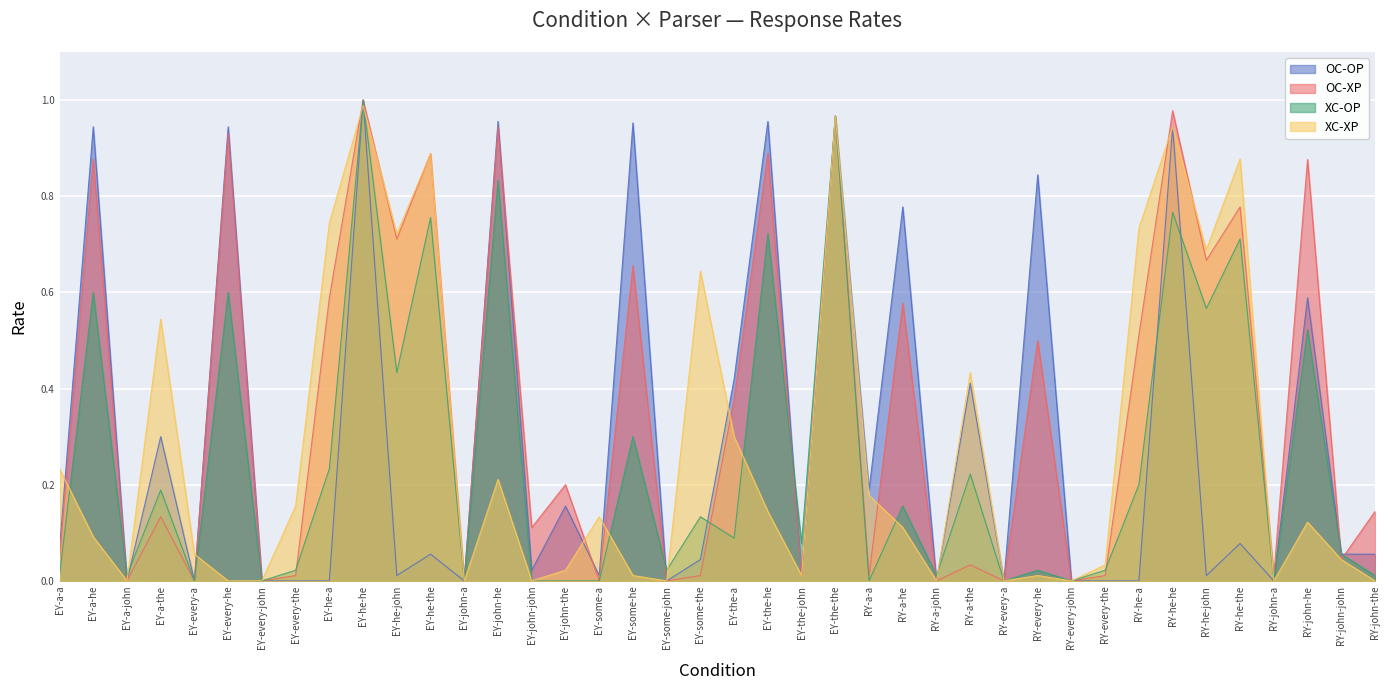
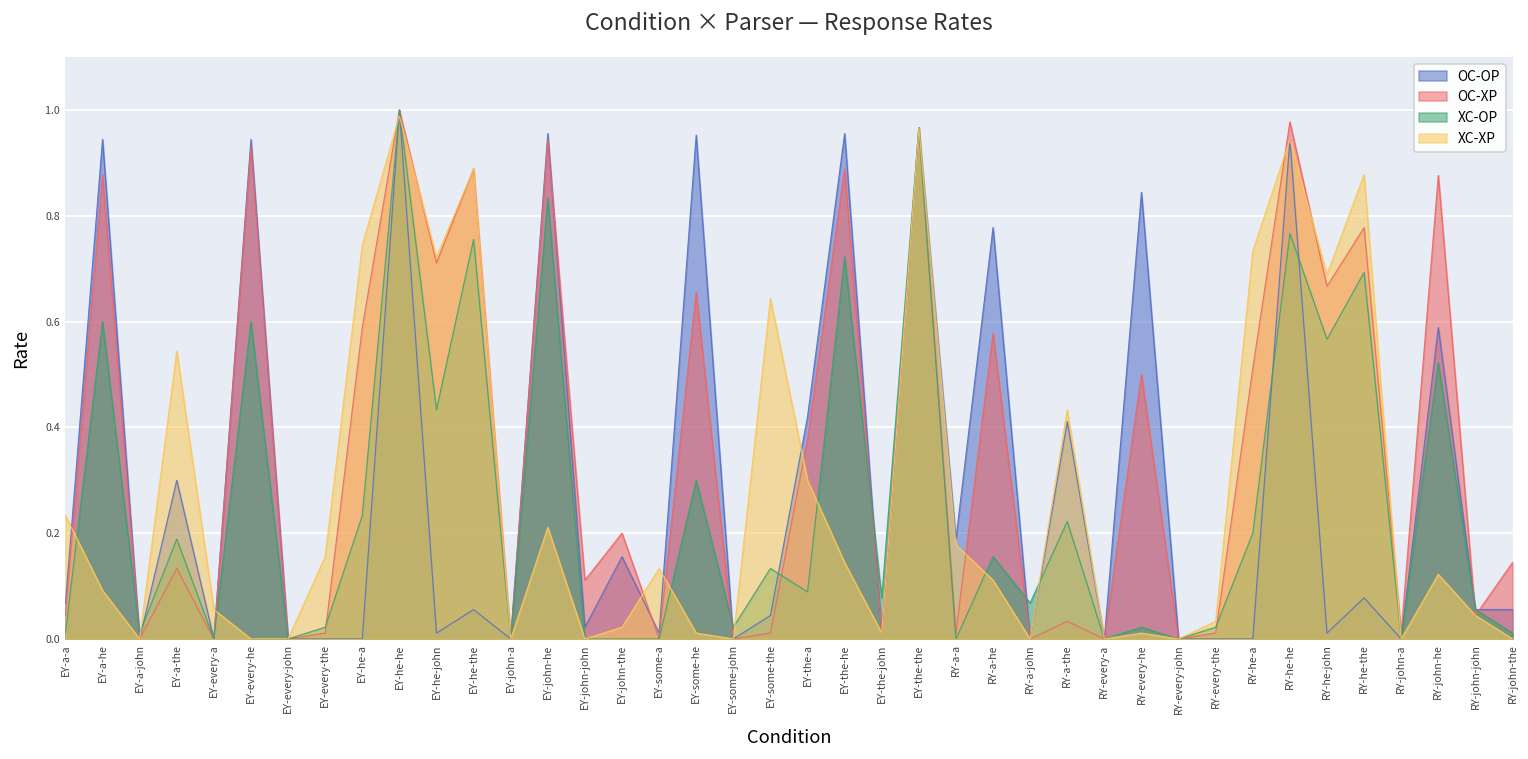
  {
    "OC-OP": {
      "EY-a-a": 0.07,
      "EY-a-he": 0.94,
      "EY-a-the": 0.30,
      "EY-every-he": 0.94,
      "EY-every-the": 0.00,
      "EY-he-a": 0.00,
      "EY-he-john": 0.01,
      "EY-he-the": 0.06,
      "EY-john-he": 0.96,
      "EY-john-john": 0.02,
      "EY-john-the": 0.16,
      "EY-some-a": 0.01,
      "EY-some-he": 0.95,
      "EY-some-the": 0.04,
      "EY-the-a": 0.42,
      "EY-the-he": 0.96,
      "RY-a-a": 0.19,
      "RY-a-he": 0.78,
      "RY-a-the": 0.41,
      "RY-every-he": 0.84,
      "RY-every-the": 0.00,
      "RY-he-a": 0.00,
      "RY-he-john": 0.01,
      "RY-he-the": 0.08,
      "RY-john-he": 0.59,
      "RY-john-the": 0.06
    },
    "OC-XP": {
      "EY-a-a": 0.04,
      "EY-a-he": 0.88,
      "EY-a-the": 0.13,
      "EY-every-he": 0.93,
      "EY-every-the": 0.01,
      "EY-he-a": 0.59,
      "EY-he-john": 0.71,
      "EY-john-he": 0.94,
      "EY-john-john": 0.11,
      "EY-john-the": 0.20,
      "EY-some-he": 0.66,
      "EY-some-the": 0.01,
      "EY-the-a": 0.38,
      "EY-the-he": 0.89,
      "RY-a-a": 0.01,
      "RY-a-he": 0.58,
      "RY-a-the": 0.03,
      "RY-every-he": 0.50,
      "RY-every-the": 0.01,
      "RY-he-a": 0.51,
      "RY-he-he": 0.98,
      "RY-he-john": 0.67,
      "RY-he-the": 0.78,
      "RY-john-a": 0.01,
      "RY-john-he": 0.88,
      "RY-john-the": 0.14
    },
    "XC-OP": {
      "EY-a-a": 0.01,
      "EY-a-he": 0.60,
      "EY-a-john": 0.01,
      "EY-a-the": 0.19,
      "EY-every-he": 0.60,
      "EY-every-the": 0.02,
      "EY-he-a": 0.23,
      "EY-he-john": 0.43,
      "EY-he-the": 0.76,
      "EY-john-he": 0.83,
      "EY-john-the": 0.00,
      "EY-some-he": 0.30,
      "EY-some-john": 0.02,
      "EY-some-the": 0.13,
      "EY-the-a": 0.09,
      "EY-the-he": 0.72,
      "EY-the-john": 0.08,
      "RY-a-a": 0.00,
      "RY-a-he": 0.16,
-     "RY-a-john": 0.01,
+     "RY-a-john": 0.07,
      "RY-a-the": 0.22,
      "RY-every-he": 0.02,
      "RY-every-the": 0.02,
      "RY-he-a": 0.20,
      "RY-he-he": 0.77,
      "RY-he-john": 0.57,
-     "RY-he-the": 0.71,
+     "RY-he-the": 0.69,
      "RY-john-he": 0.52,
      "RY-john-the": 0.01
    },
    "XC-XP": {
      "EY-a-a": 0.23,
      "EY-a-he": 0.09,
      "EY-a-the": 0.54,
      "EY-every-a": 0.06,
      "EY-every-he": 0.00,
      "EY-every-the": 0.16,
      "EY-he-a": 0.74,
      "EY-he-he": 0.99,
      "EY-he-john": 0.72,
      "EY-john-he": 0.21,
      "EY-john-the": 0.02,
      "EY-some-a": 0.13,
      "EY-some-he": 0.01,
      "EY-some-the": 0.64,
      "EY-the-a": 0.30,
      "EY-the-he": 0.14,
      "RY-a-a": 0.18,
      "RY-a-he": 0.11,
      "RY-a-the": 0.43,
      "RY-every-he": 0.01,
      "RY-every-the": 0.03,
      "RY-he-a": 0.73,
      "RY-he-john": 0.69,
      "RY-he-the": 0.88,
      "RY-john-he": 0.12,
      "RY-john-the": 0.00
    }
  }
